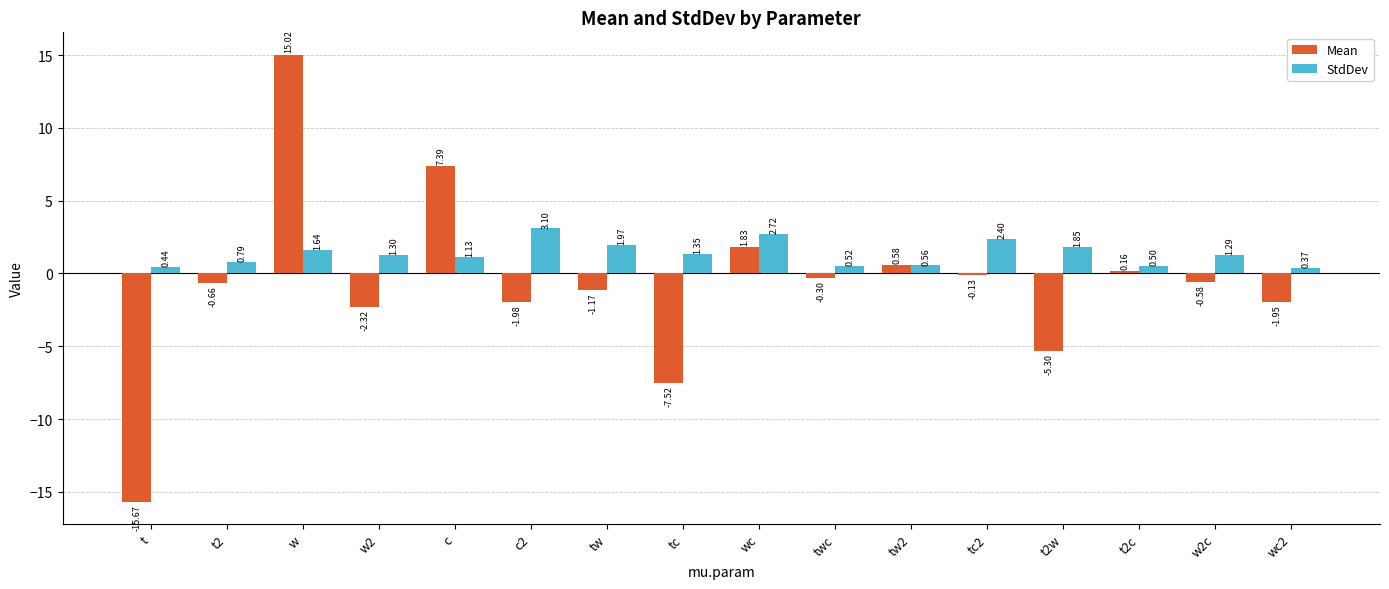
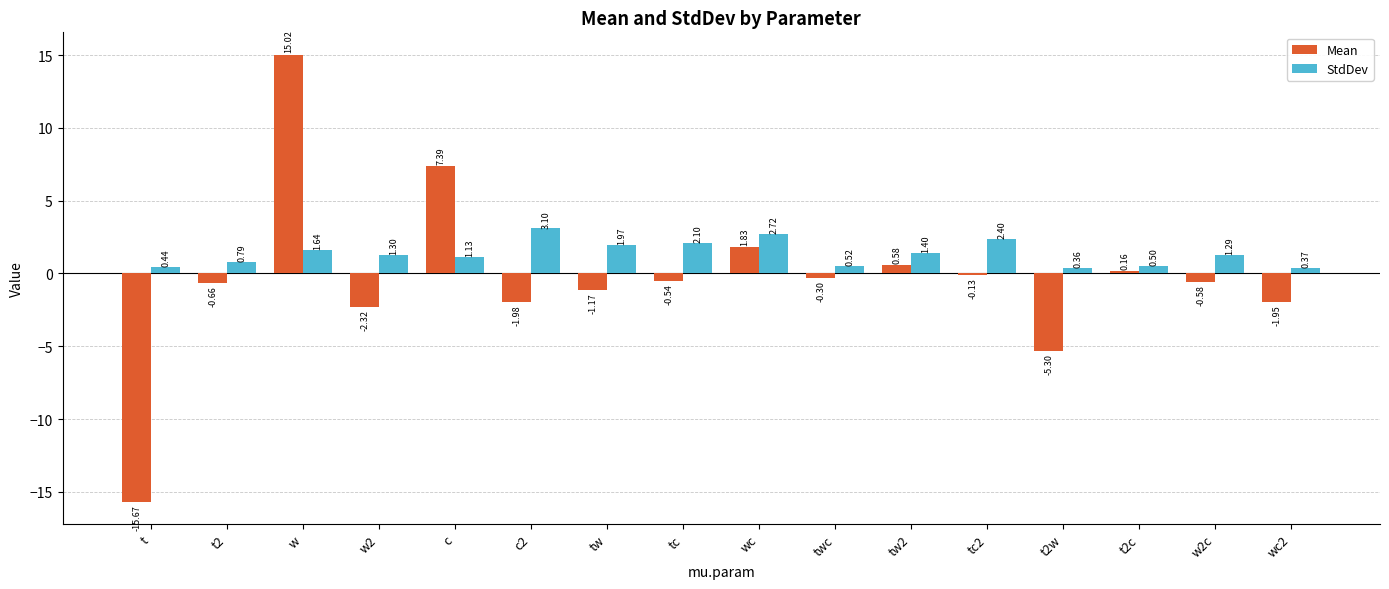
  {
    "Mean": {
      "t": -15.67,
      "t2": -0.66,
      "w": 15.02,
      "w2": -2.32,
      "c": 7.39,
      "c2": -1.98,
      "tw": -1.17,
-     "tc": -7.52,
+     "tc": -0.54,
      "wc": 1.83,
      "twc": -0.30,
      "tw2": 0.58,
      "tc2": -0.13,
      "t2w": -5.30,
      "t2c": 0.16,
      "w2c": -0.58,
      "wc2": -1.95
    },
    "StdDev": {
      "t": 0.44,
      "t2": 0.79,
      "w": 1.64,
      "w2": 1.30,
      "c": 1.13,
      "c2": 3.10,
      "tw": 1.97,
-     "tc": 1.35,
+     "tc": 2.10,
      "wc": 2.72,
      "twc": 0.52,
-     "tw2": 0.56,
+     "tw2": 1.40,
      "tc2": 2.40,
-     "t2w": 1.85,
+     "t2w": 0.36,
      "t2c": 0.50,
      "w2c": 1.29,
      "wc2": 0.37
    }
  }
